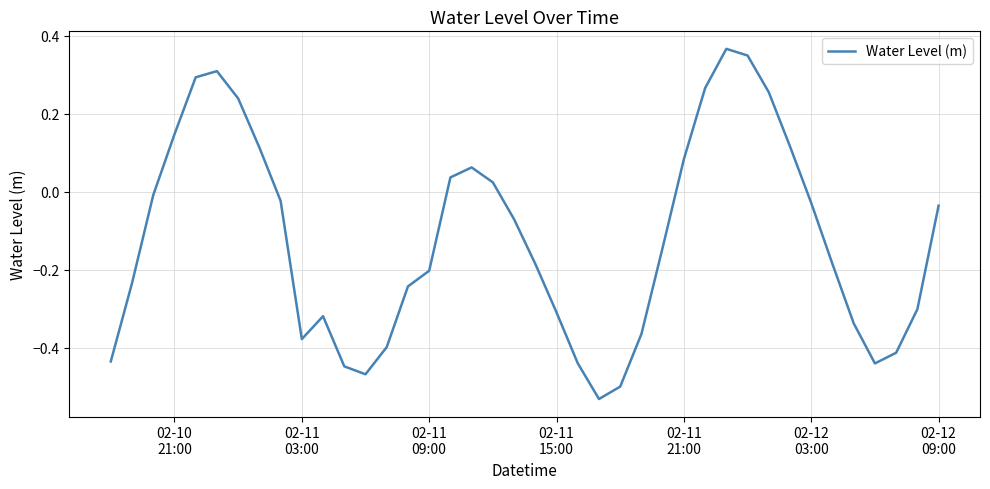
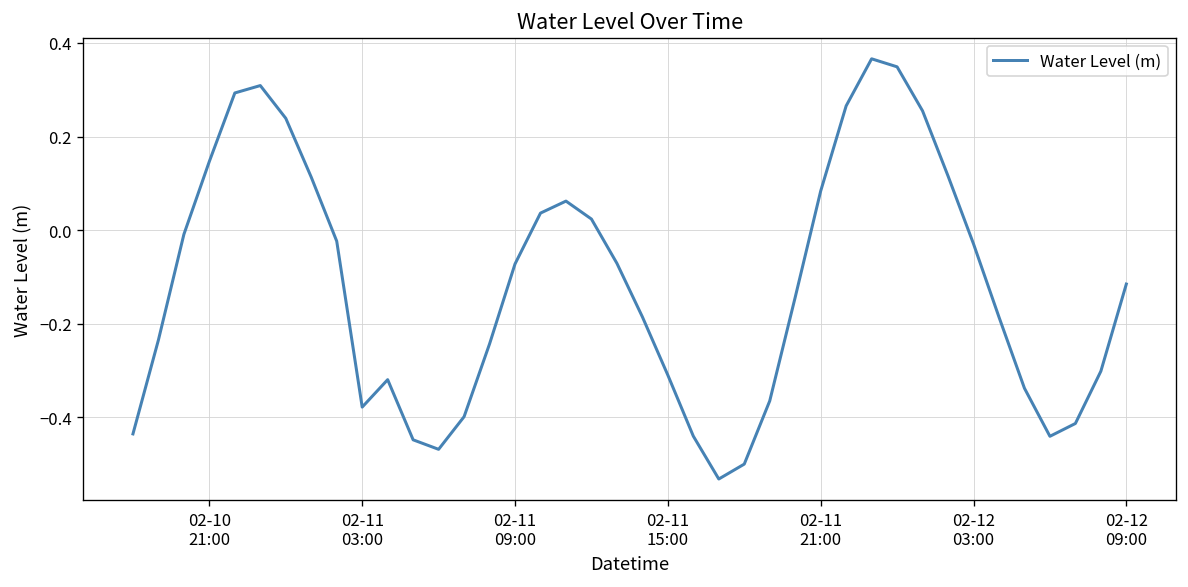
  {
    "02-10 21:00": 0.15,
    "02-11 03:00": -0.38,
-   "02-11 09:00": -0.20,
+   "02-11 09:00": -0.07,
    "02-11 15:00": -0.31,
    "02-11 21:00": 0.08,
    "02-12 03:00": -0.03,
-   "02-12 09:00": -0.04
+   "02-12 09:00": -0.12
  }
